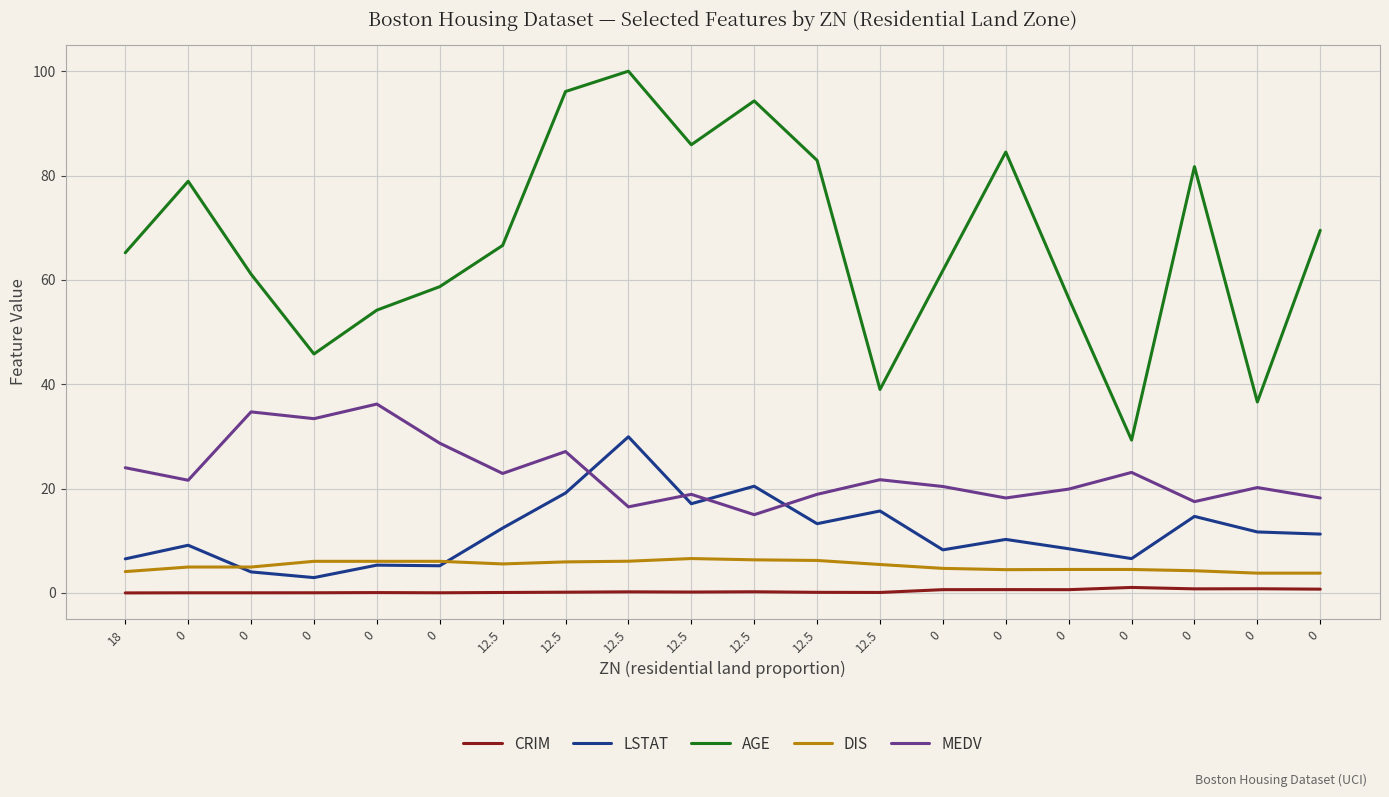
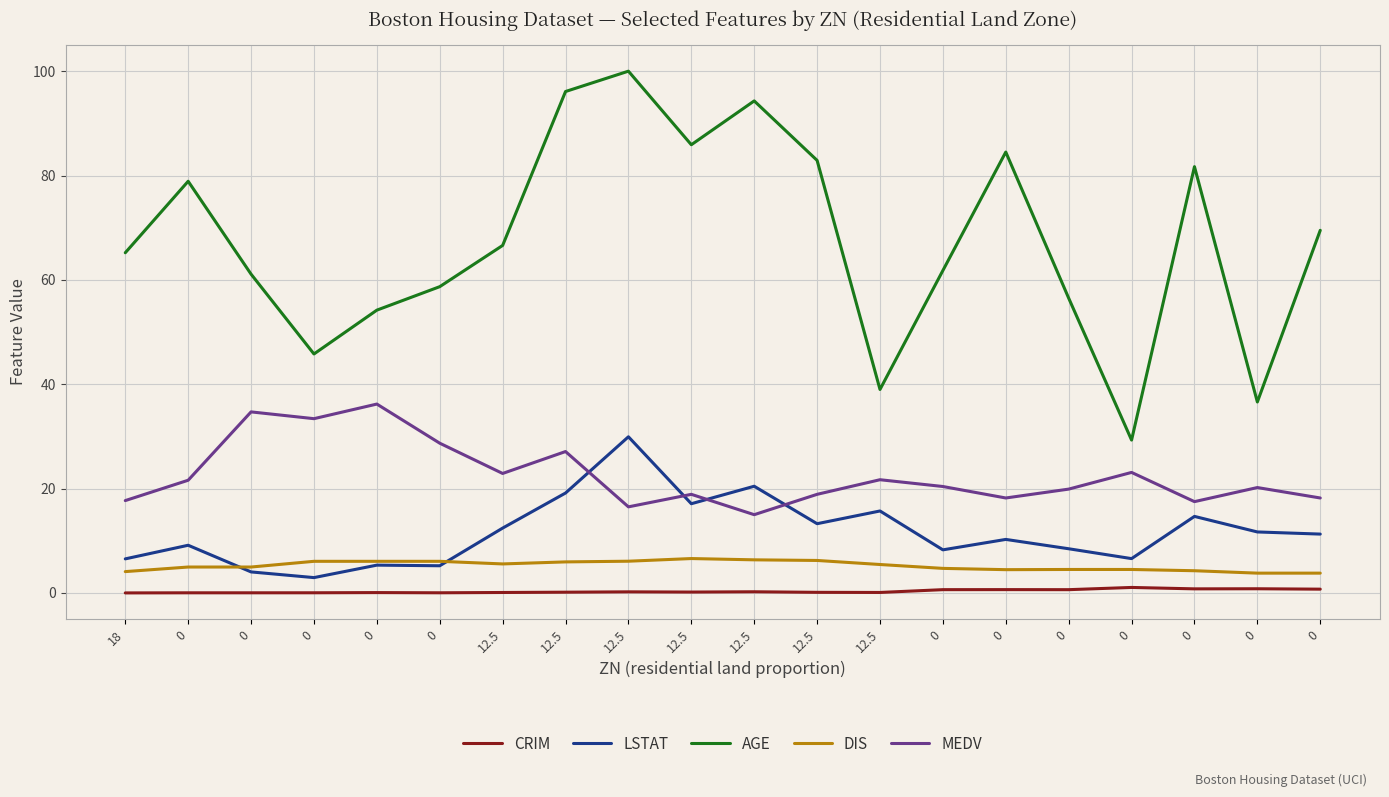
  {
    "CRIM": {
      "18": 0
    },
    "LSTAT": {
      "18": 7
    },
    "AGE": {
      "18": 65
    },
    "DIS": {
      "18": 4
    },
    "MEDV": {
-     "18": 24
+     "18": 18
    }
  }
